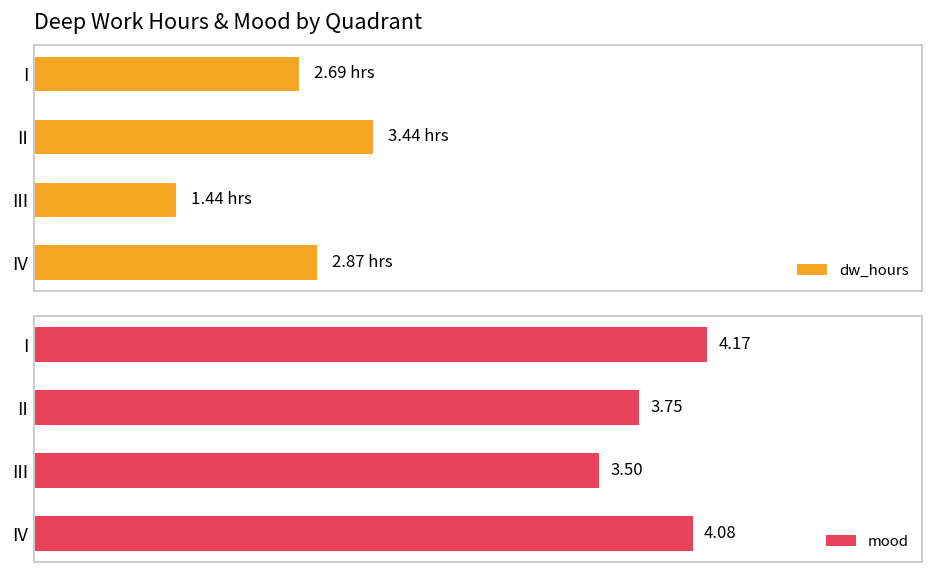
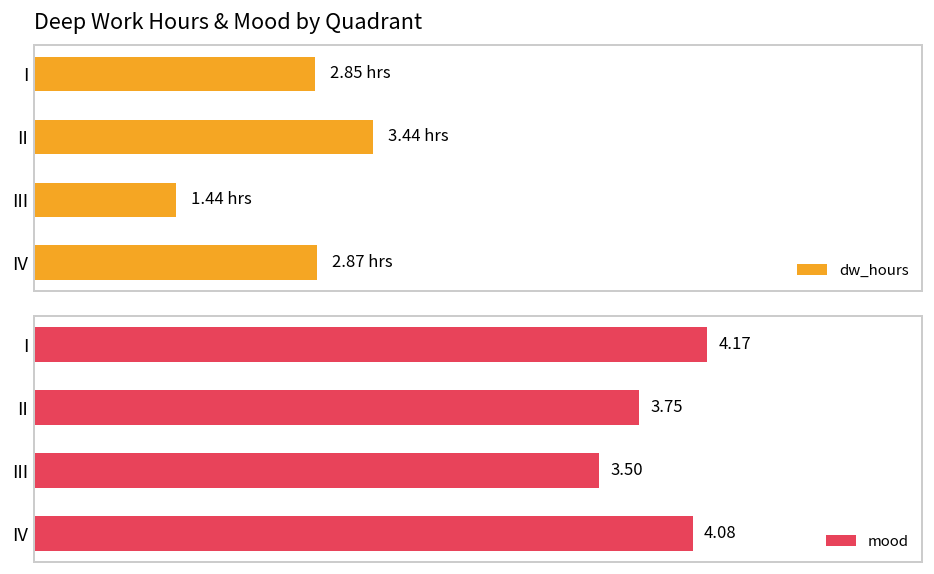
  {
    "Deep Work Hours & Mood by Quadrant": {
-     "I": 2.69,
+     "I": 2.85,
      "II": 3.44,
      "III": 1.44,
      "IV": 2.87
    }
  }
